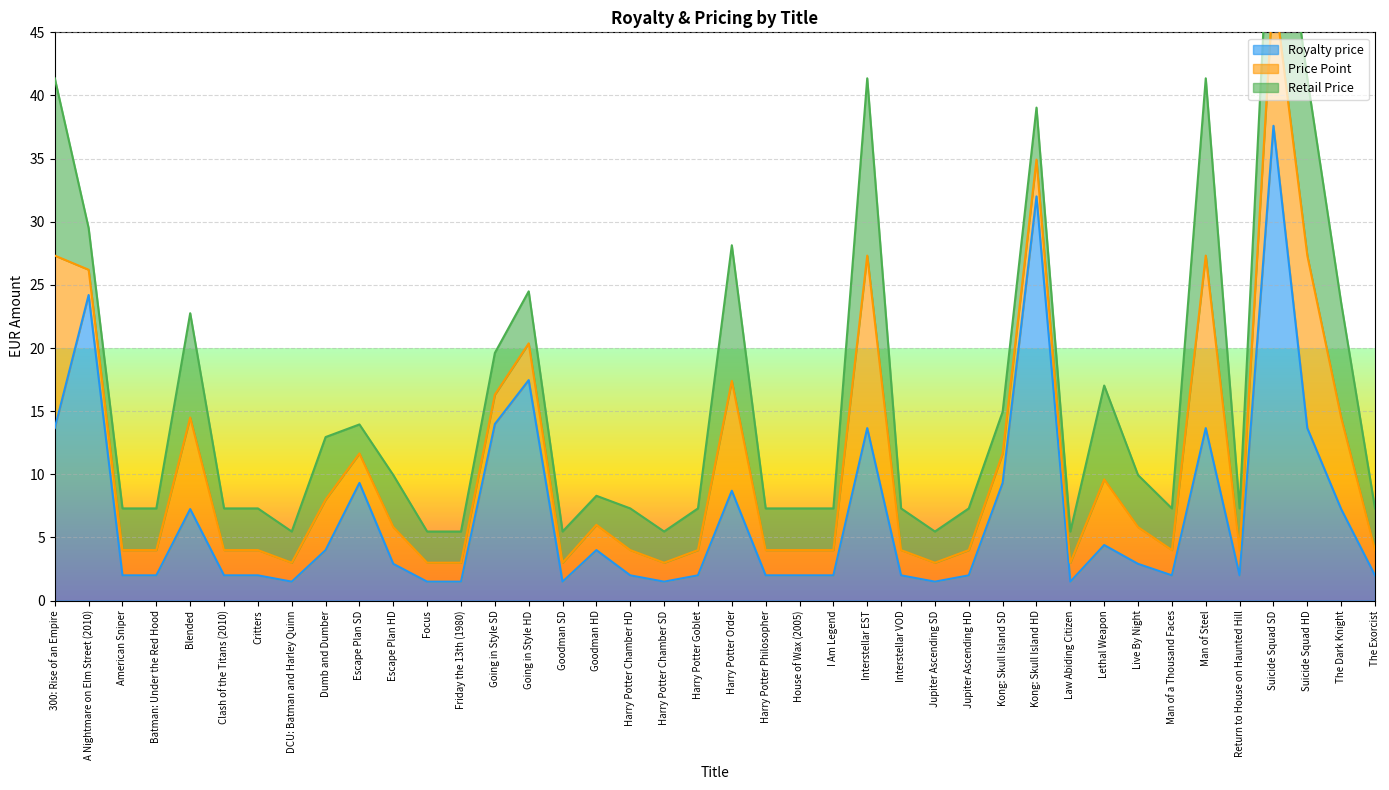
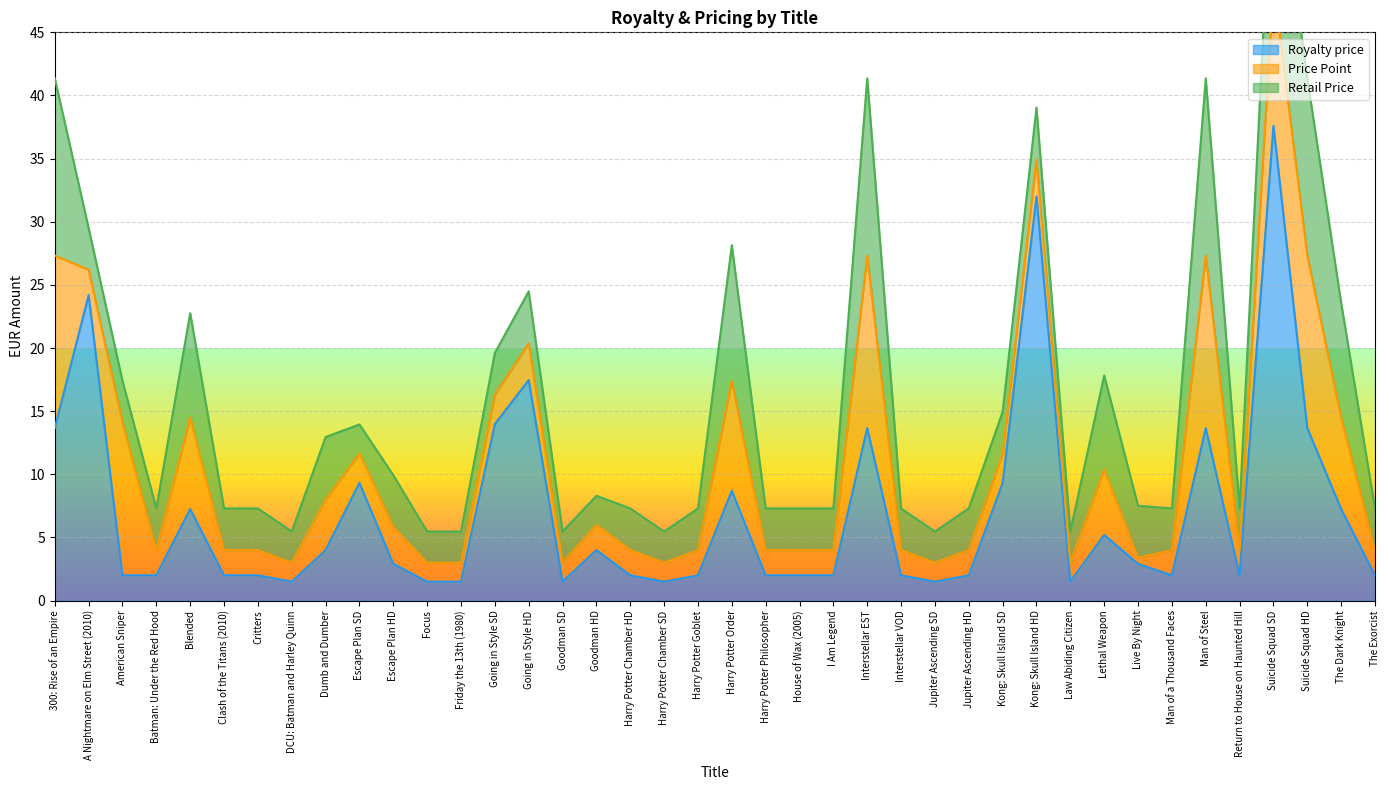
  {
    "Royalty price": {
      "300: Rise of an Empire": 13.7,
      "A Nightmare on Elm Street (2010)": 24.2,
      "American Sniper": 2.0,
      "Batman: Under the Red Hood": 2.0,
      "Blended": 7.3,
      "Clash of the Titans (2010)": 2.0,
      "Critters": 2.0,
      "DCU: Batman and Harley Quinn": 1.5,
      "Dumb and Dumber": 4.0,
      "Escape Plan SD": 9.3,
      "Escape Plan HD": 2.9,
      "Focus": 1.5,
      "Friday the 13th (1980)": 1.5,
      "Going in Style SD": 14.0,
      "Going in Style HD": 17.5,
      "Goodman SD": 1.5,
      "Goodman HD": 4.0,
      "Harry Potter Chamber HD": 2.0,
      "Harry Potter Chamber SD": 1.5,
      "Harry Potter Goblet": 2.0,
      "Harry Potter Order": 8.7,
      "Harry Potter Philosopher": 2.0,
      "House of Wax (2005)": 2.0,
      "I Am Legend": 2.0,
      "Interstellar EST": 13.7,
      "Interstellar VOD": 2.0,
      "Jupiter Ascending SD": 1.5,
      "Jupiter Ascending HD": 2.0,
      "Kong: Skull Island SD": 9.3,
      "Kong: Skull Island HD": 32.0,
      "Law Abiding Citizen": 1.5,
-     "Lethal Weapon": 4.4,
+     "Lethal Weapon": 5.2,
      "Live By Night": 2.9,
      "Man of a Thousand Faces": 2.0,
      "Man of Steel": 13.7,
      "Return to House on Haunted Hill": 2.0,
      "Suicide Squad SD": 37.6,
      "Suicide Squad HD": 13.7,
      "The Dark Knight": 7.3,
      "The Exorcist": 2.0
    },
    "Price Point": {
      "300: Rise of an Empire": 13.7,
      "A Nightmare on Elm Street (2010)": 2.0,
-     "American Sniper": 2.0,
+     "American Sniper": 12.1,
      "Batman: Under the Red Hood": 2.0,
      "Blended": 7.3,
      "Clash of the Titans (2010)": 2.0,
      "Critters": 2.0,
      "DCU: Batman and Harley Quinn": 1.5,
      "Dumb and Dumber": 4.0,
      "Escape Plan SD": 2.3,
      "Escape Plan HD": 2.9,
      "Focus": 1.5,
      "Friday the 13th (1980)": 1.5,
      "Going in Style SD": 2.3,
      "Going in Style HD": 2.9,
      "Goodman SD": 1.5,
      "Goodman HD": 2.0,
      "Harry Potter Chamber HD": 2.0,
      "Harry Potter Chamber SD": 1.5,
      "Harry Potter Goblet": 2.0,
      "Harry Potter Order": 8.7,
      "Harry Potter Philosopher": 2.0,
      "House of Wax (2005)": 2.0,
      "I Am Legend": 2.0,
      "Interstellar EST": 13.7,
      "Interstellar VOD": 2.0,
      "Jupiter Ascending SD": 1.5,
      "Jupiter Ascending HD": 2.0,
      "Kong: Skull Island SD": 2.3,
      "Kong: Skull Island HD": 2.9,
      "Law Abiding Citizen": 1.5,
      "Lethal Weapon": 5.2,
-     "Live By Night": 2.9,
+     "Live By Night": 0.5,
      "Man of a Thousand Faces": 2.0,
      "Man of Steel": 13.7,
      "Return to House on Haunted Hill": 2.0,
      "Suicide Squad HD": 13.7,
      "The Dark Knight": 7.3,
      "The Exorcist": 2.0
    },
    "Retail Price": {
      "300: Rise of an Empire": 14.0,
      "A Nightmare on Elm Street (2010)": 3.3,
      "American Sniper": 3.3,
      "Batman: Under the Red Hood": 3.3,
      "Blended": 8.3,
      "Clash of the Titans (2010)": 3.3,
      "Critters": 3.3,
      "DCU: Batman and Harley Quinn": 2.5,
      "Dumb and Dumber": 4.9,
      "Escape Plan SD": 2.3,
      "Escape Plan HD": 4.1,
      "Focus": 2.5,
      "Friday the 13th (1980)": 2.5,
      "Going in Style SD": 3.3,
      "Going in Style HD": 4.1,
      "Goodman SD": 2.5,
      "Goodman HD": 2.3,
      "Harry Potter Chamber HD": 3.3,
      "Harry Potter Chamber SD": 2.5,
      "Harry Potter Goblet": 3.3,
      "Harry Potter Order": 10.7,
      "Harry Potter Philosopher": 3.3,
      "House of Wax (2005)": 3.3,
      "I Am Legend": 3.3,
      "Interstellar EST": 14.0,
      "Interstellar VOD": 3.3,
      "Jupiter Ascending SD": 2.5,
      "Jupiter Ascending HD": 3.3,
      "Kong: Skull Island SD": 3.3,
      "Kong: Skull Island HD": 4.1,
      "Law Abiding Citizen": 2.5,
      "Lethal Weapon": 7.4,
      "Live By Night": 4.1,
      "Man of a Thousand Faces": 3.3,
      "Man of Steel": 14.0,
      "Return to House on Haunted Hill": 3.3,
      "The Dark Knight": 9.1,
      "The Exorcist": 3.3
    }
  }
